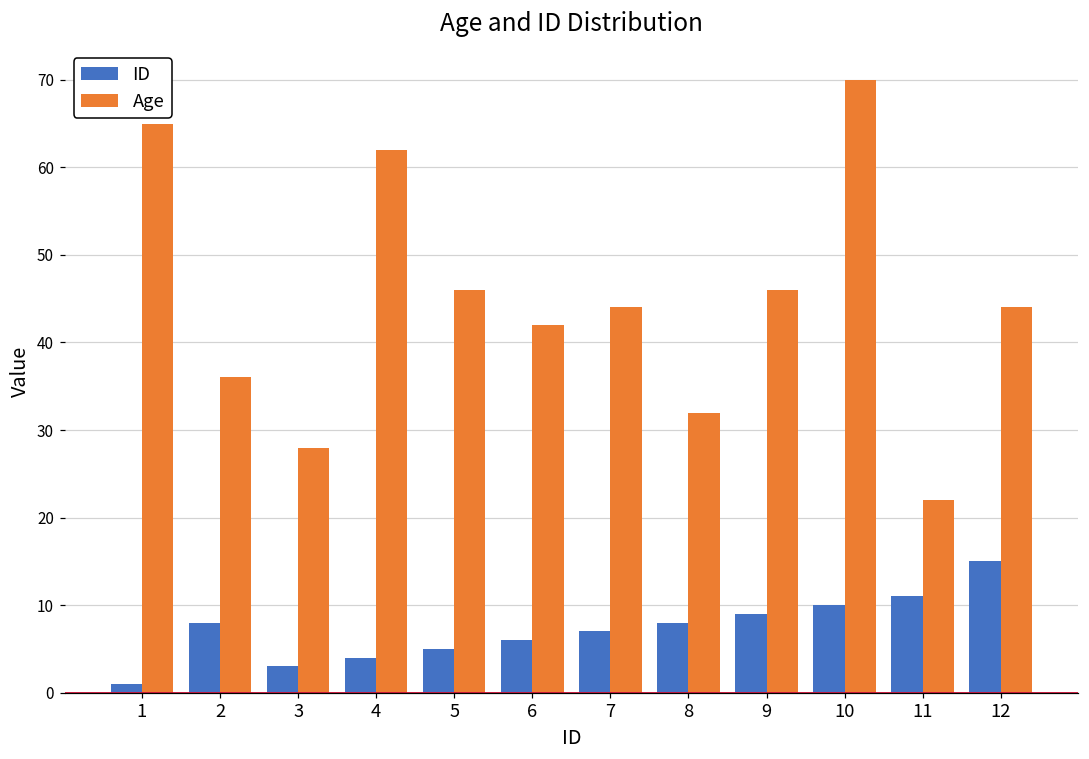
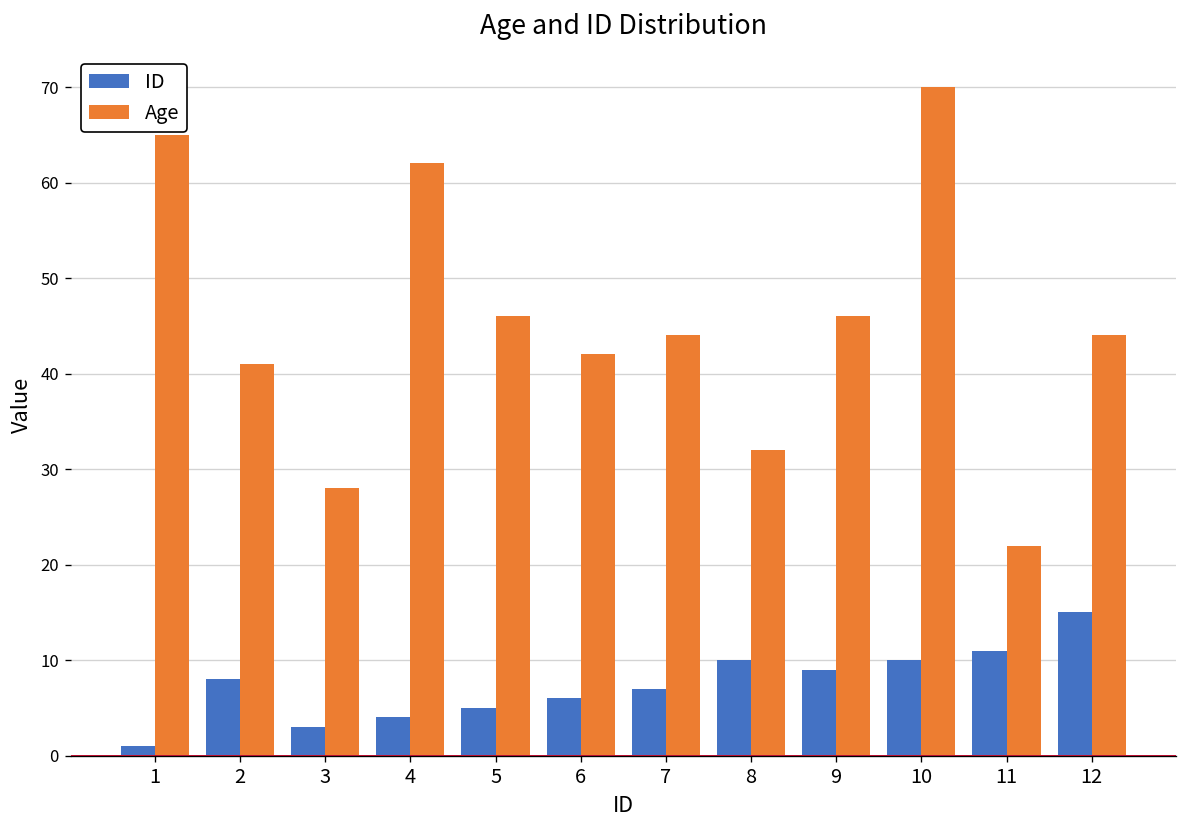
  {
    "ID": {
      "1": 1,
      "2": 8,
      "3": 3,
      "4": 4,
      "5": 5,
      "6": 6,
      "7": 7,
-     "8": 8,
+     "8": 10,
      "9": 9,
      "10": 10,
      "11": 11,
      "12": 15
    },
    "Age": {
      "1": 65,
-     "2": 36,
+     "2": 41,
      "3": 28,
      "4": 62,
      "5": 46,
      "6": 42,
      "7": 44,
      "8": 32,
      "9": 46,
      "10": 70,
      "11": 22,
      "12": 44
    }
  }
